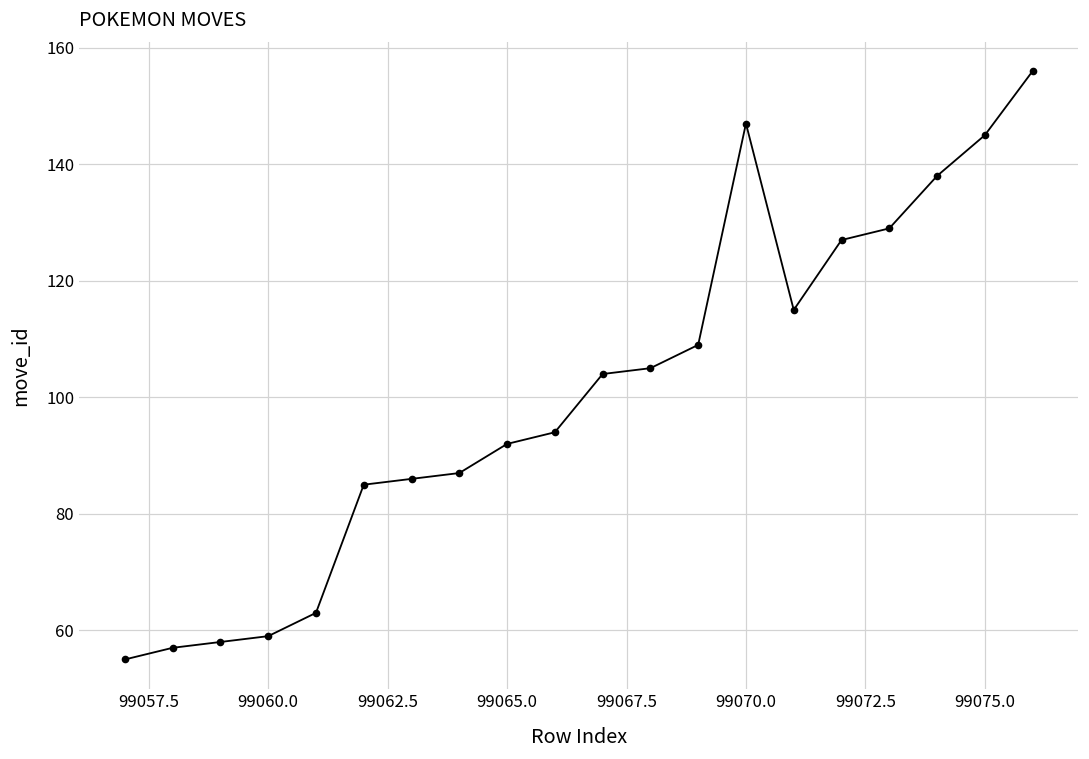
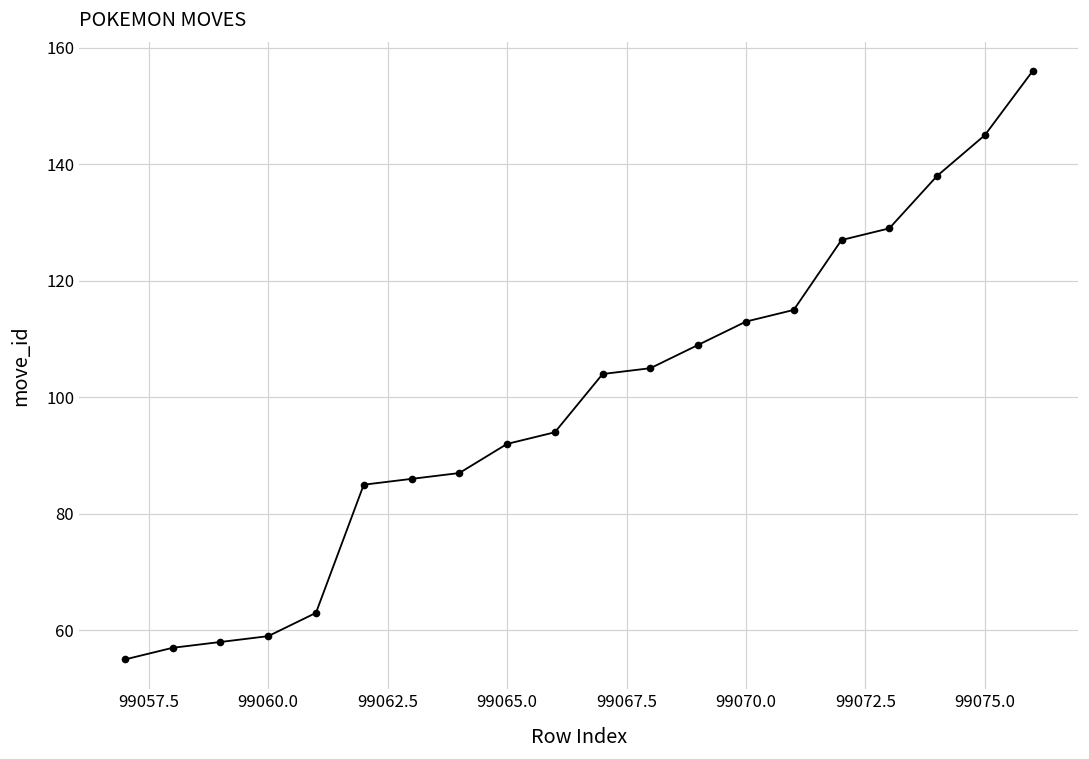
  {
    "99060.0": 59,
    "99065.0": 92,
-   "99070.0": 147,
+   "99070.0": 113,
    "99075.0": 145
  }
